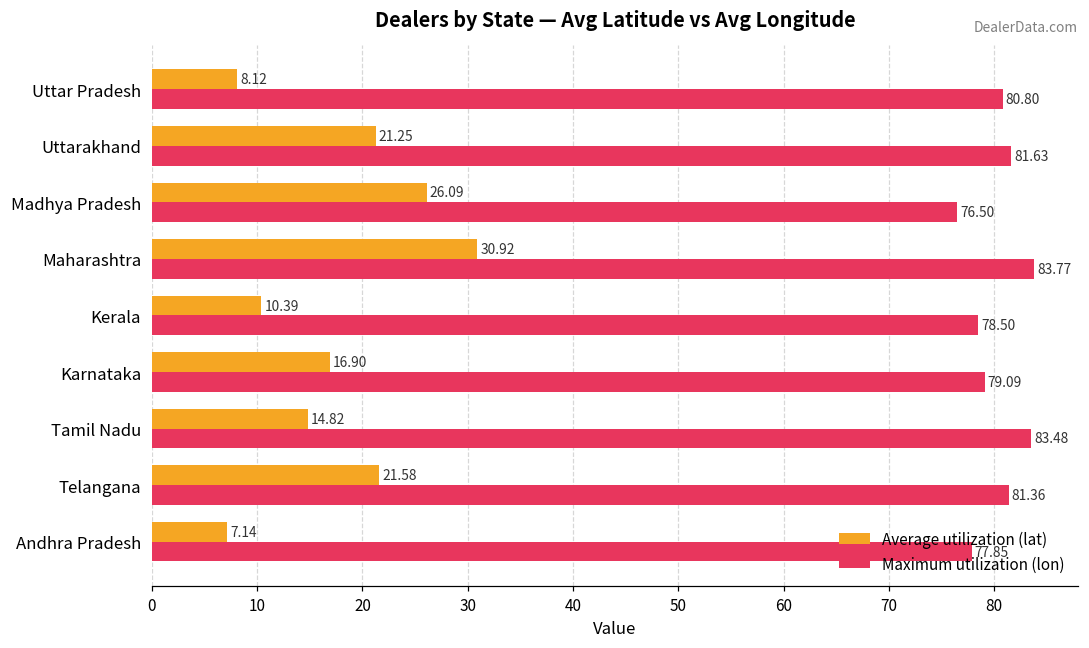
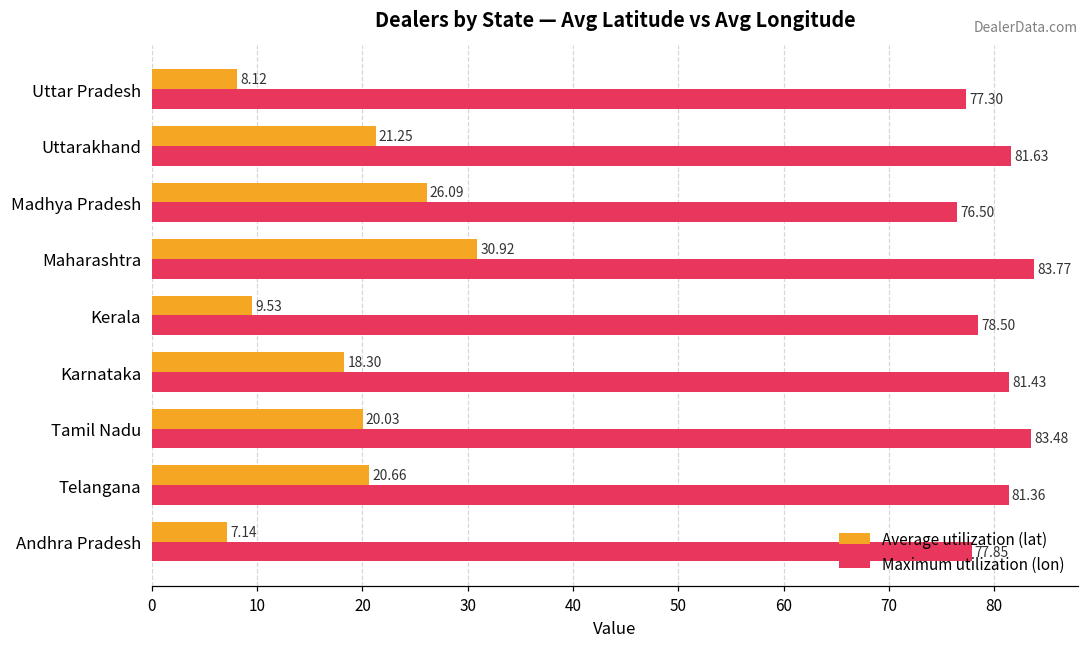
  {
    "Average utilization (lat)": {
      "Uttar Pradesh": 8.12,
      "Uttarakhand": 21.25,
      "Madhya Pradesh": 26.09,
      "Maharashtra": 30.92,
-     "Kerala": 10.39,
-     "Karnataka": 16.90,
-     "Tamil Nadu": 14.82,
-     "Telangana": 21.58,
+     "Kerala": 9.53,
+     "Karnataka": 18.30,
+     "Tamil Nadu": 20.03,
+     "Telangana": 20.66,
      "Andhra Pradesh": 7.14
    },
    "Maximum utilization (lon)": {
-     "Uttar Pradesh": 80.80,
+     "Uttar Pradesh": 77.30,
      "Uttarakhand": 81.63,
      "Madhya Pradesh": 76.50,
      "Maharashtra": 83.77,
      "Kerala": 78.50,
-     "Karnataka": 79.09,
+     "Karnataka": 81.43,
      "Tamil Nadu": 83.48,
      "Telangana": 81.36,
      "Andhra Pradesh": 77.85
    }
  }
